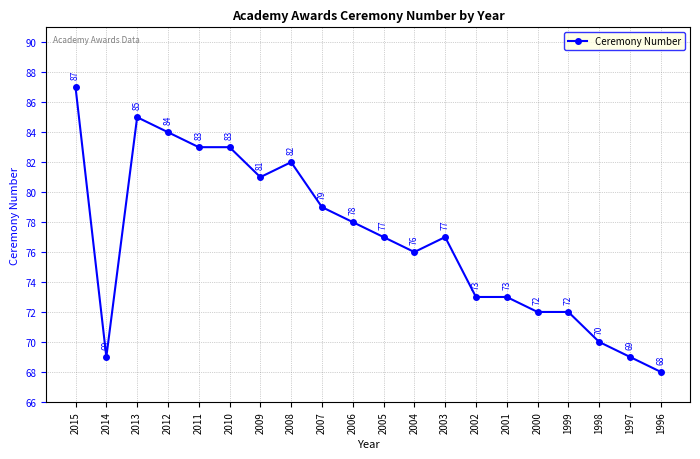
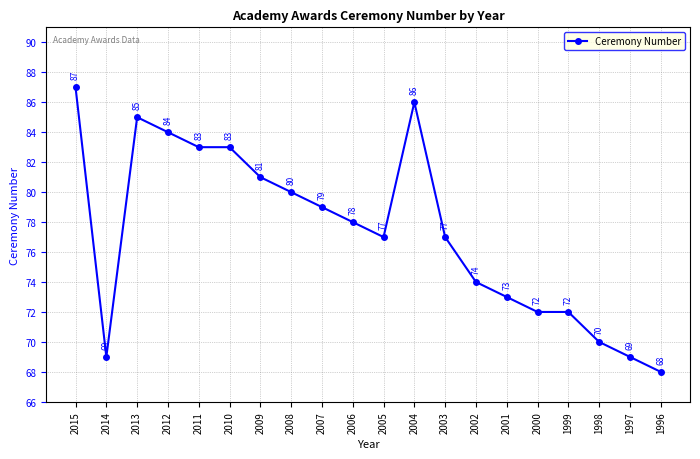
  {
    "2015": 87,
    "2014": 69,
    "2013": 85,
    "2012": 84,
    "2011": 83,
    "2010": 83,
    "2009": 81,
-   "2008": 82,
+   "2008": 80,
    "2007": 79,
    "2006": 78,
    "2005": 77,
-   "2004": 76,
+   "2004": 86,
    "2003": 77,
-   "2002": 73,
+   "2002": 74,
    "2001": 73,
    "2000": 72,
    "1999": 72,
    "1998": 70,
    "1997": 69,
    "1996": 68
  }
